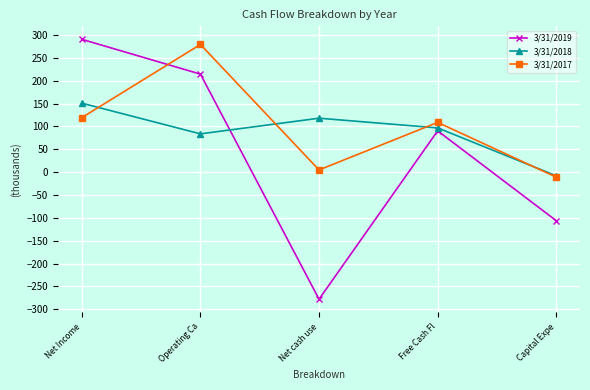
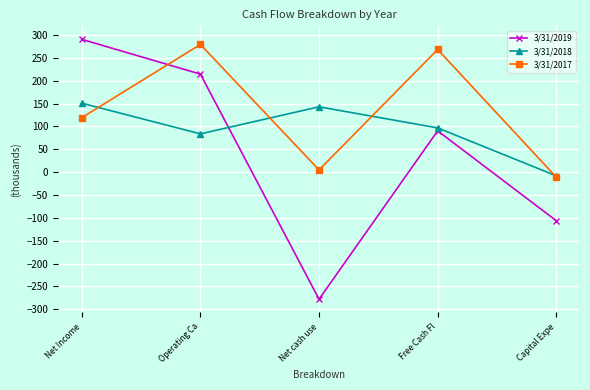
  {
    "3/31/2019": {
      "Net Income": 290,
      "Operating Ca": 210,
      "Net cash use": -280,
      "Free Cash Fl": 90,
      "Capital Expe": -110
    },
    "3/31/2018": {
      "Net Income": 150,
      "Operating Ca": 80,
-     "Net cash use": 120,
+     "Net cash use": 140,
      "Free Cash Fl": 100
    },
    "3/31/2017": {
      "Net Income": 120,
      "Operating Ca": 280,
      "Net cash use": 0,
-     "Free Cash Fl": 110
+     "Free Cash Fl": 270
    }
  }
